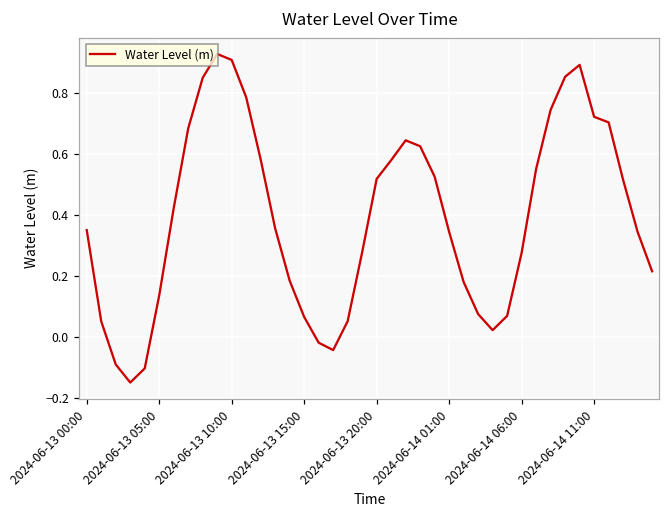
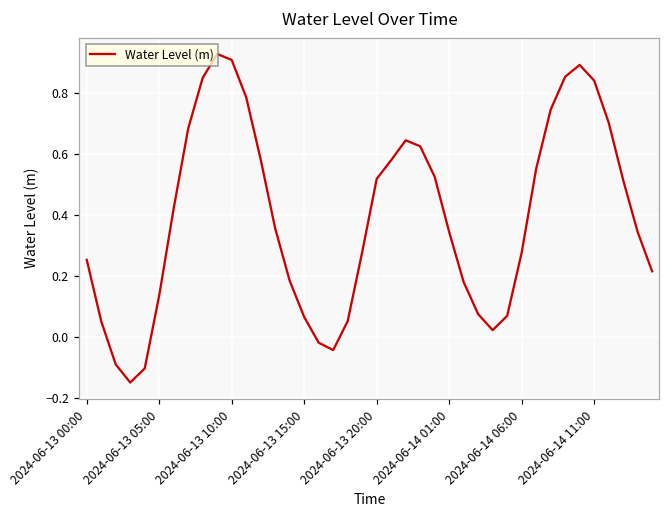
  {
-   "2024-06-13 00:00": 0.35,
+   "2024-06-13 00:00": 0.25,
    "2024-06-13 05:00": 0.14,
    "2024-06-13 10:00": 0.91,
    "2024-06-13 15:00": 0.07,
    "2024-06-13 20:00": 0.52,
    "2024-06-14 01:00": 0.34,
    "2024-06-14 06:00": 0.28,
-   "2024-06-14 11:00": 0.72
+   "2024-06-14 11:00": 0.84
  }
